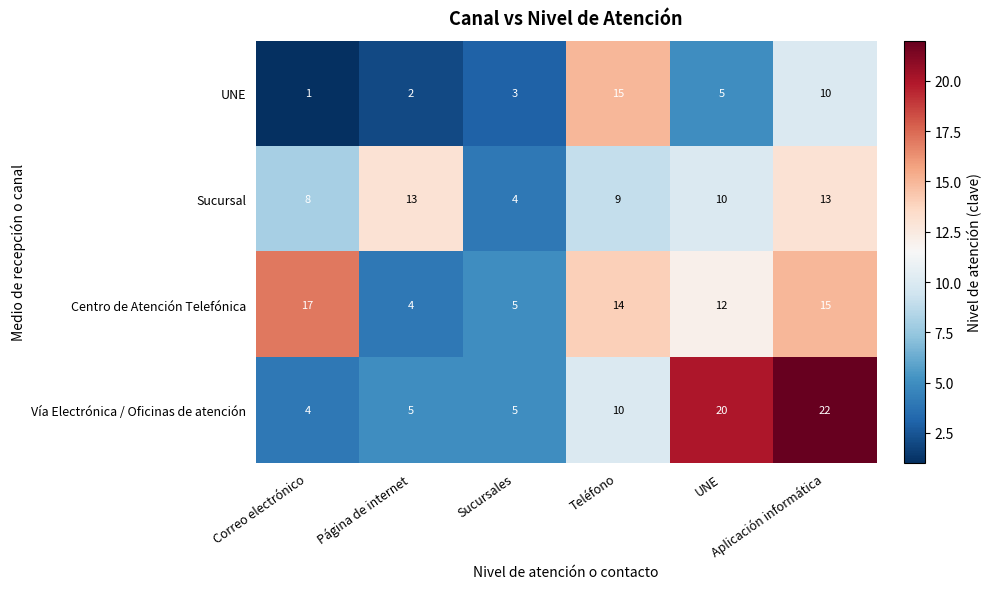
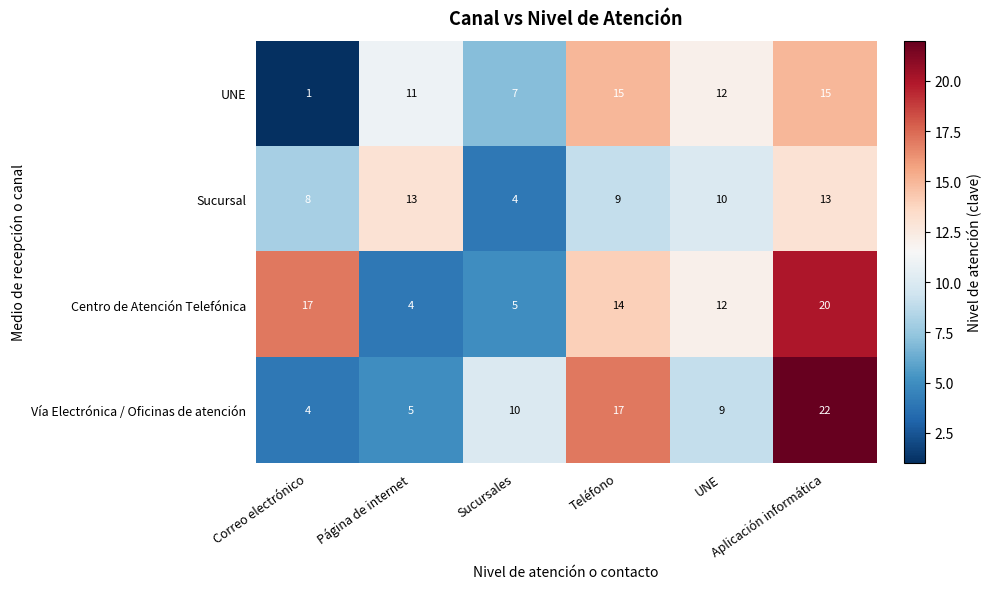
  {
    "UNE": {
      "Correo electrónico": 1,
-     "Página de internet": 2,
-     "Sucursales": 3,
+     "Página de internet": 11,
+     "Sucursales": 7,
      "Teléfono": 15,
-     "UNE": 5,
-     "Aplicación informática": 10
+     "UNE": 12,
+     "Aplicación informática": 15
    },
    "Sucursal": {
      "Correo electrónico": 8,
      "Página de internet": 13,
      "Sucursales": 4,
      "Teléfono": 9,
      "UNE": 10,
      "Aplicación informática": 13
    },
    "Centro de Atención Telefónica": {
      "Correo electrónico": 17,
      "Página de internet": 4,
      "Sucursales": 5,
      "Teléfono": 14,
      "UNE": 12,
-     "Aplicación informática": 15
+     "Aplicación informática": 20
    },
    "Vía Electrónica / Oficinas de atención": {
      "Correo electrónico": 4,
      "Página de internet": 5,
-     "Sucursales": 5,
-     "Teléfono": 10,
-     "UNE": 20,
+     "Sucursales": 10,
+     "Teléfono": 17,
+     "UNE": 9,
      "Aplicación informática": 22
    }
  }
